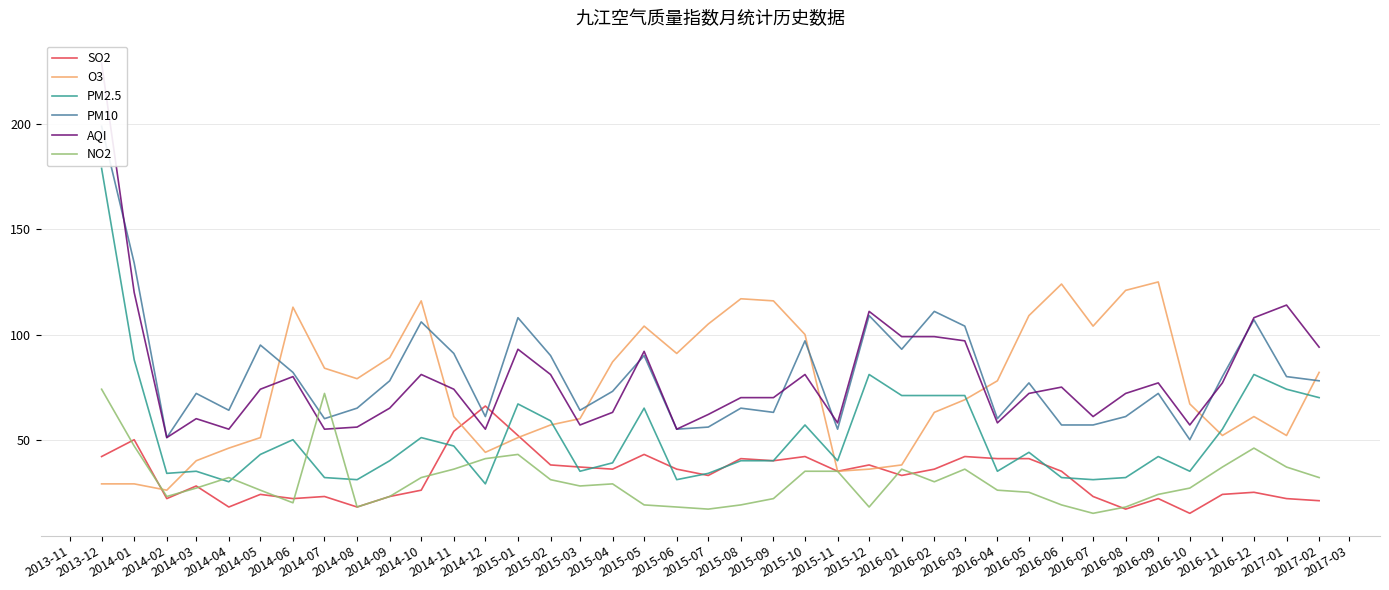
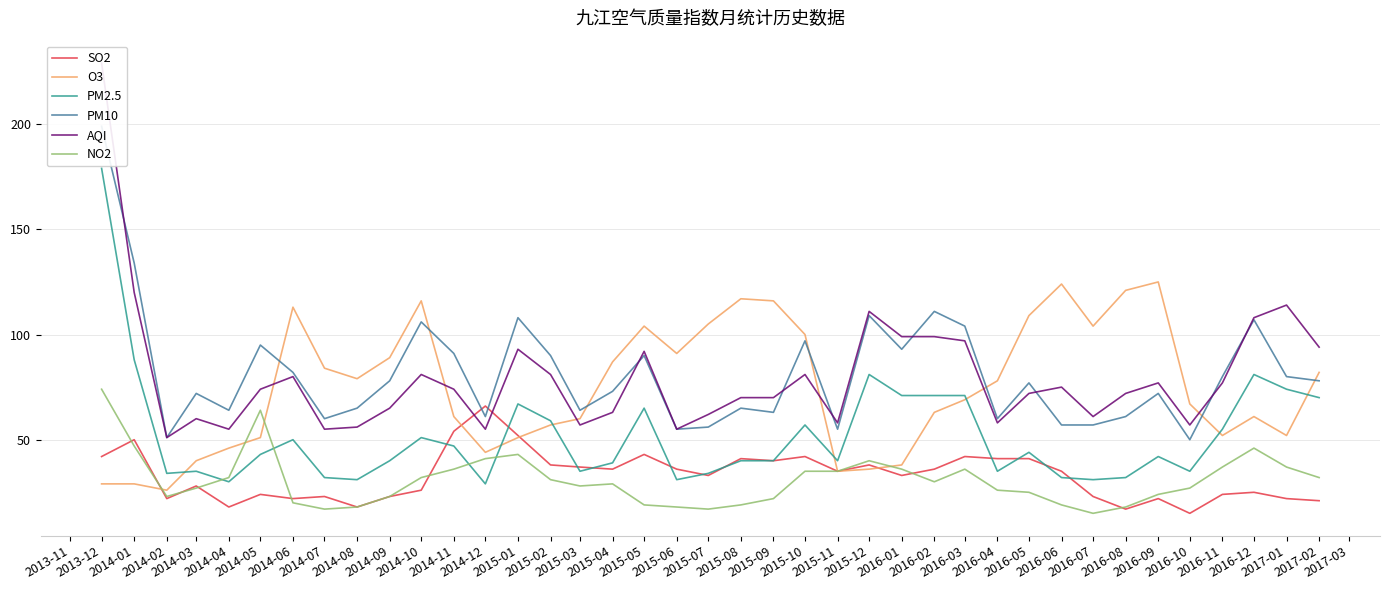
  {
    "SO2": {
      "2013-12": 42,
      "2014-01": 50,
      "2014-04": 18,
      "2014-05": 24,
      "2014-06": 22,
      "2014-07": 23,
      "2014-10": 26,
      "2014-11": 54,
      "2014-12": 66,
      "2015-02": 38,
      "2015-03": 37,
      "2015-04": 36,
      "2015-05": 43,
      "2015-06": 36,
      "2015-10": 42,
      "2015-12": 38,
      "2016-01": 33,
      "2016-02": 36,
      "2016-03": 42,
      "2016-04": 41,
      "2016-05": 41,
      "2016-06": 35,
      "2016-07": 23,
      "2016-09": 22,
      "2016-10": 15,
      "2016-11": 24,
      "2016-12": 25,
      "2017-01": 22,
      "2017-02": 21
    },
    "O3": {
      "2013-12": 29,
      "2014-01": 29,
      "2014-02": 26,
      "2014-03": 40,
      "2014-04": 46,
      "2014-05": 51,
      "2014-06": 113,
      "2014-07": 84,
      "2014-08": 79,
      "2014-09": 89,
      "2014-10": 116,
      "2014-11": 61,
      "2014-12": 44,
      "2015-02": 57,
      "2015-03": 60,
      "2015-04": 87,
      "2015-05": 104,
      "2015-06": 91,
      "2015-07": 105,
      "2015-08": 117,
      "2015-09": 116,
      "2015-10": 100,
      "2015-12": 36,
      "2016-01": 38,
      "2016-02": 63,
      "2016-03": 69,
      "2016-04": 78,
      "2016-05": 109,
      "2016-06": 124,
      "2016-07": 104,
      "2016-08": 121,
      "2016-09": 125,
      "2016-10": 67,
      "2016-11": 52,
      "2016-12": 61,
      "2017-01": 52,
      "2017-02": 82
    },
    "AQI": {
      "2014-01": 120,
      "2014-03": 60,
      "2014-04": 55,
      "2014-05": 74,
      "2014-06": 80,
      "2014-07": 55,
      "2014-08": 56,
      "2014-09": 65,
      "2014-10": 81,
      "2014-11": 74,
      "2014-12": 55,
      "2015-01": 93,
      "2015-02": 81,
      "2015-03": 57,
      "2015-04": 63,
      "2015-05": 92,
      "2015-07": 62,
      "2015-08": 70,
      "2015-09": 70,
      "2015-10": 81,
      "2015-11": 58,
      "2015-12": 111,
      "2016-01": 99,
      "2016-02": 99,
      "2016-03": 97,
      "2016-04": 58,
      "2016-05": 72,
      "2016-06": 75,
      "2016-07": 61,
      "2016-08": 72,
      "2016-09": 77,
      "2016-10": 57,
      "2016-11": 77,
      "2017-01": 114,
      "2017-02": 94
    },
    "NO2": {
      "2013-12": 74,
      "2014-01": 47,
      "2014-04": 32,
-     "2014-05": 26,
+     "2014-05": 64,
      "2014-06": 20,
-     "2014-07": 72,
+     "2014-07": 17,
      "2014-10": 32,
      "2014-11": 36,
      "2014-12": 41,
      "2015-01": 43,
      "2015-02": 31,
      "2015-03": 28,
      "2015-04": 29,
      "2015-05": 19,
      "2015-06": 18,
      "2015-07": 17,
      "2015-08": 19,
      "2015-09": 22,
      "2015-10": 35,
-     "2015-12": 18,
+     "2015-12": 40,
      "2016-01": 36,
      "2016-02": 30,
      "2016-03": 36,
      "2016-04": 26,
      "2016-05": 25,
      "2016-06": 19,
      "2016-07": 15,
      "2016-09": 24,
      "2016-10": 27,
      "2016-11": 37,
      "2016-12": 46,
      "2017-01": 37,
      "2017-02": 32
    }
  }
